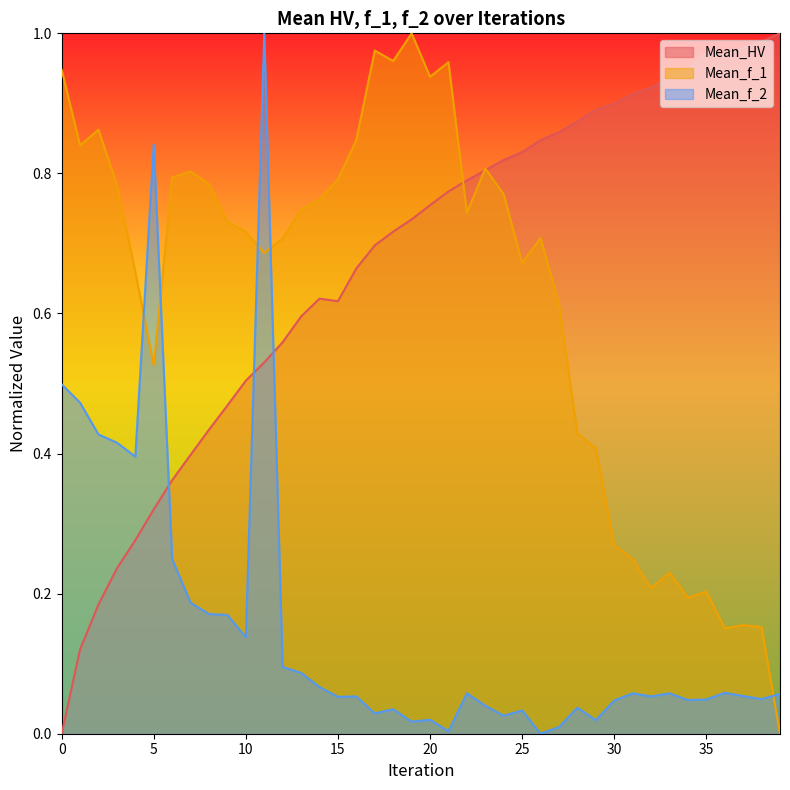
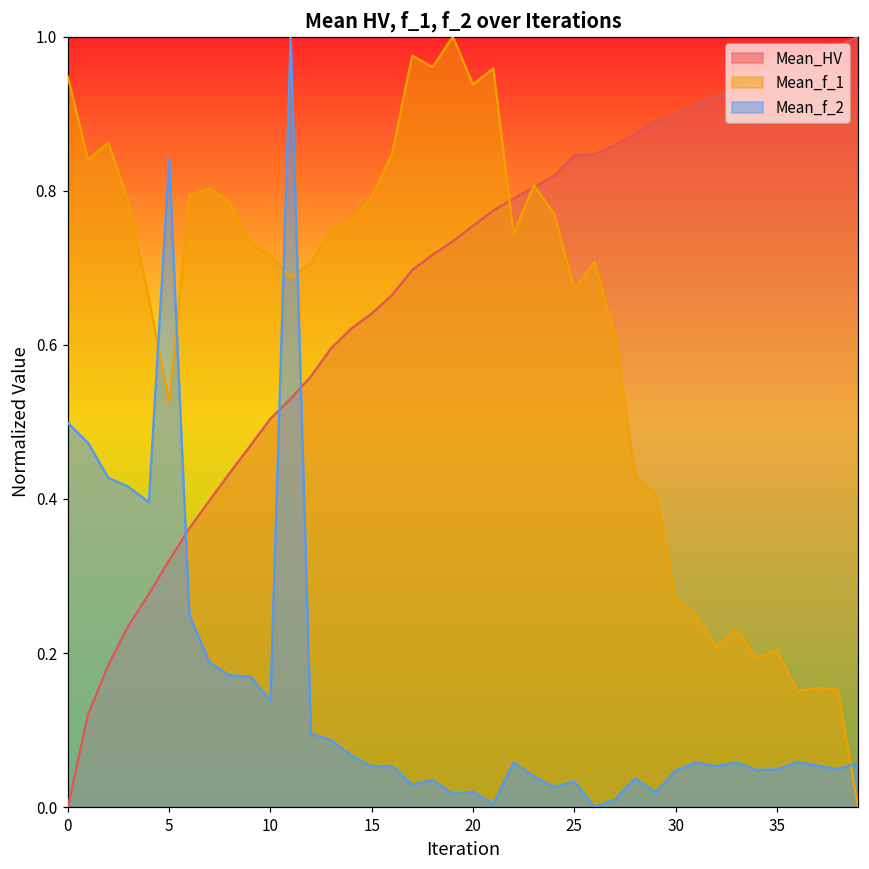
  {
    "Mean_HV": {
      "0": 0.00,
      "5": 0.32,
      "10": 0.50,
-     "15": 0.62,
+     "15": 0.64,
      "20": 0.75,
-     "25": 0.83,
+     "25": 0.85,
      "30": 0.90
    },
    "Mean_f_1": {
      "0": 0.95,
      "5": 0.53,
      "10": 0.72,
      "15": 0.79,
      "20": 0.94,
      "25": 0.67,
      "30": 0.27,
      "35": 0.20
    },
    "Mean_f_2": {
      "0": 0.50,
      "5": 0.84,
      "10": 0.14,
      "15": 0.05,
      "20": 0.02,
      "25": 0.03,
      "30": 0.05,
      "35": 0.05
    }
  }
